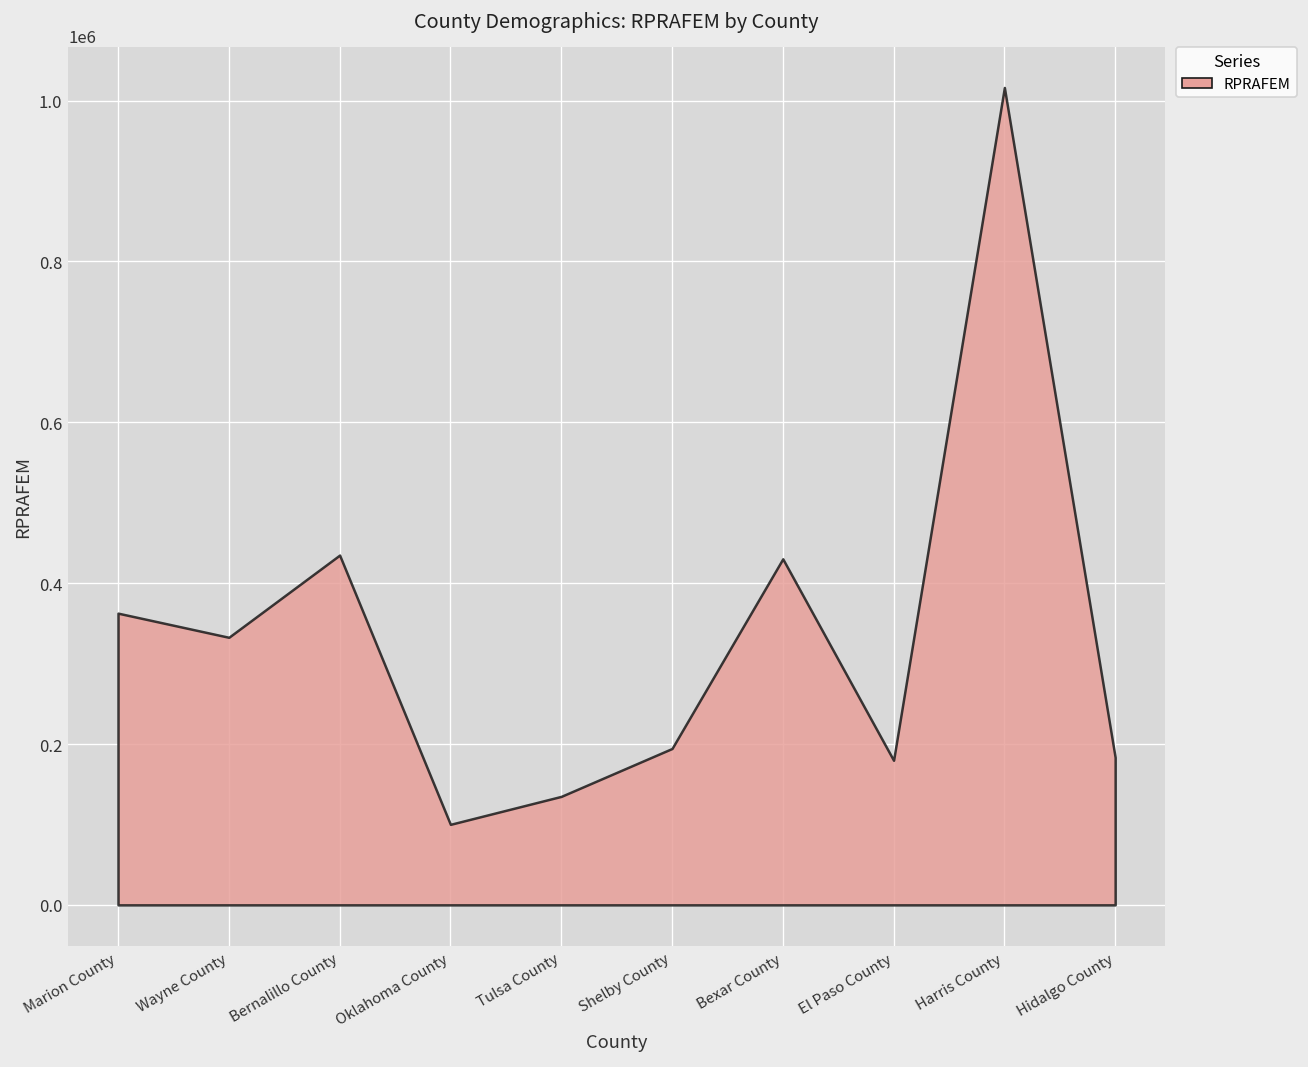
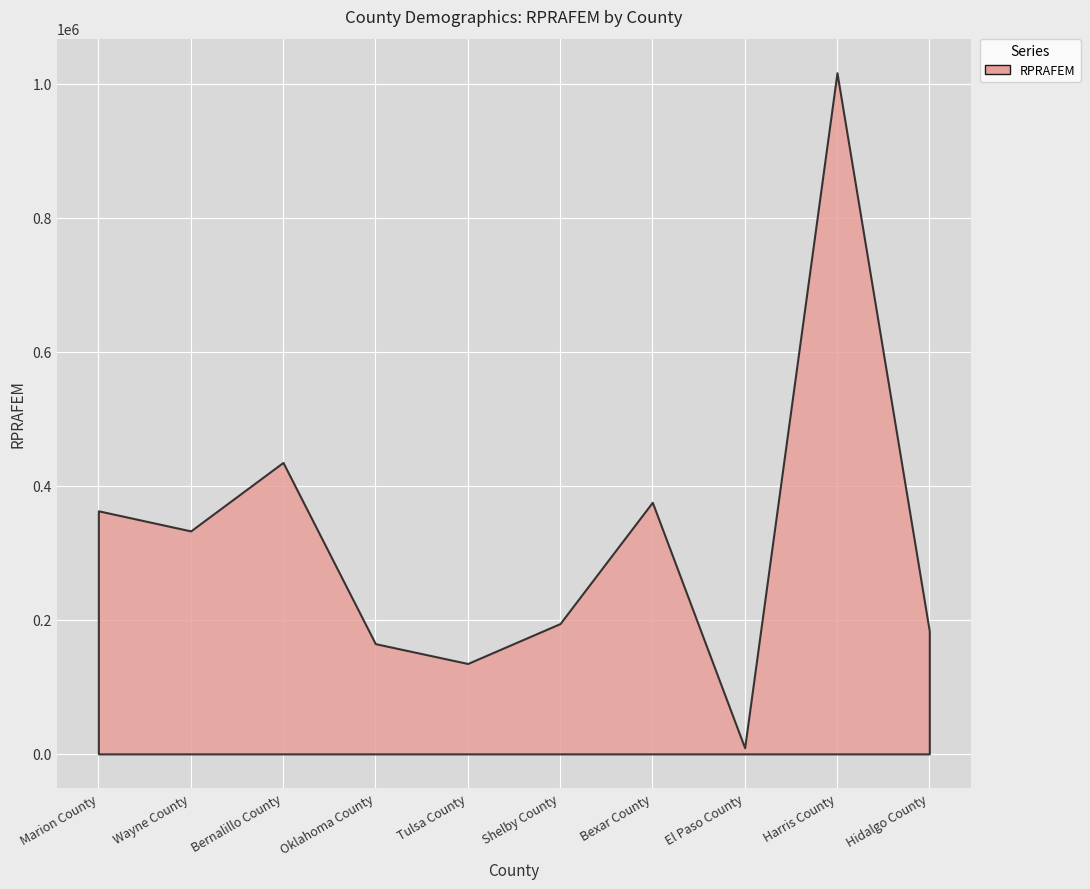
  {
    "Marion County": 360000,
    "Wayne County": 330000,
    "Bernalillo County": 430000,
-   "Oklahoma County": 100000,
+   "Oklahoma County": 160000,
    "Tulsa County": 130000,
    "Shelby County": 190000,
-   "Bexar County": 430000,
-   "El Paso County": 180000,
+   "Bexar County": 380000,
+   "El Paso County": 10000,
    "Harris County": 1020000,
    "Hidalgo County": 180000
  }
